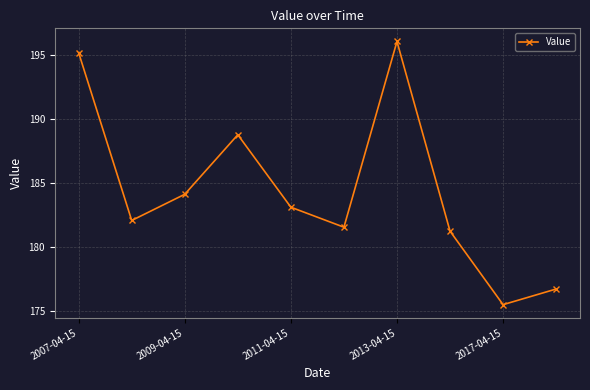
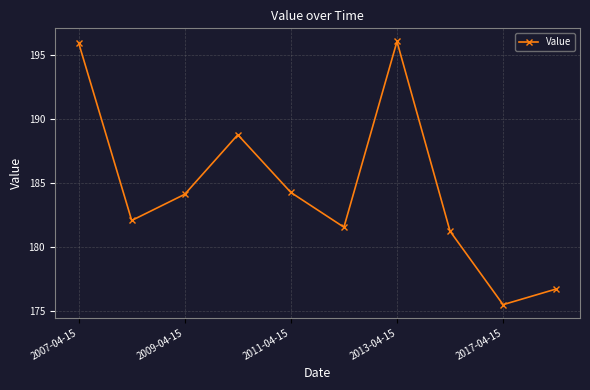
  {
-   "2007-04-15": 195.1,
+   "2007-04-15": 195.9,
    "2009-04-15": 184.1,
-   "2011-04-15": 183.1,
+   "2011-04-15": 184.2,
    "2013-04-15": 196.0,
    "2017-04-15": 175.5
  }
